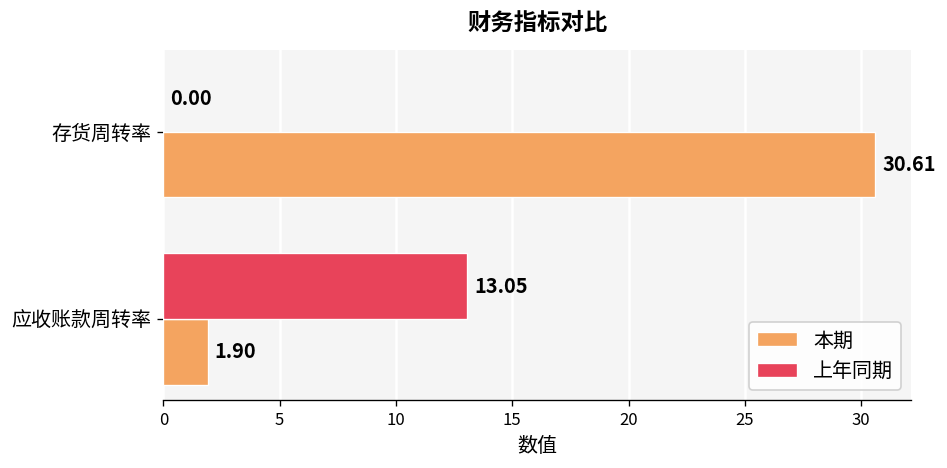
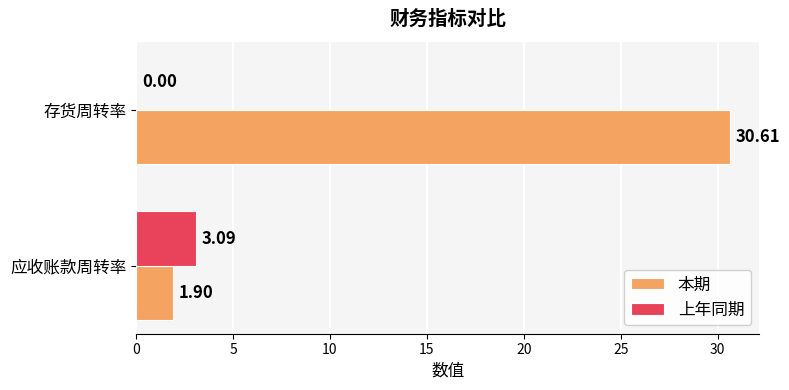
  {
    "本期": {
      "存货周转率": 30.61,
      "应收账款周转率": 1.90
    },
    "上年同期": {
      "存货周转率": 0.00,
-     "应收账款周转率": 13.05
+     "应收账款周转率": 3.09
    }
  }
